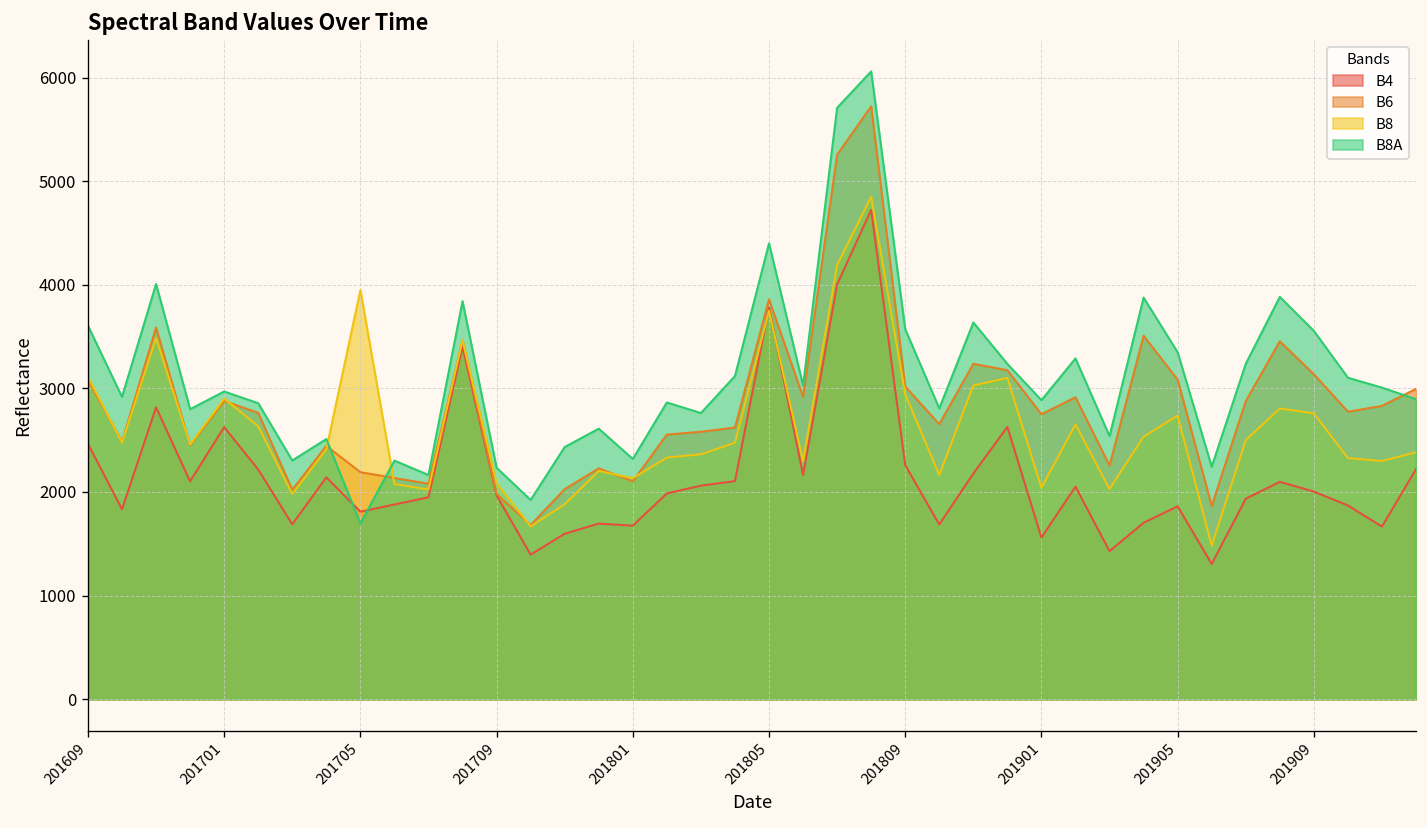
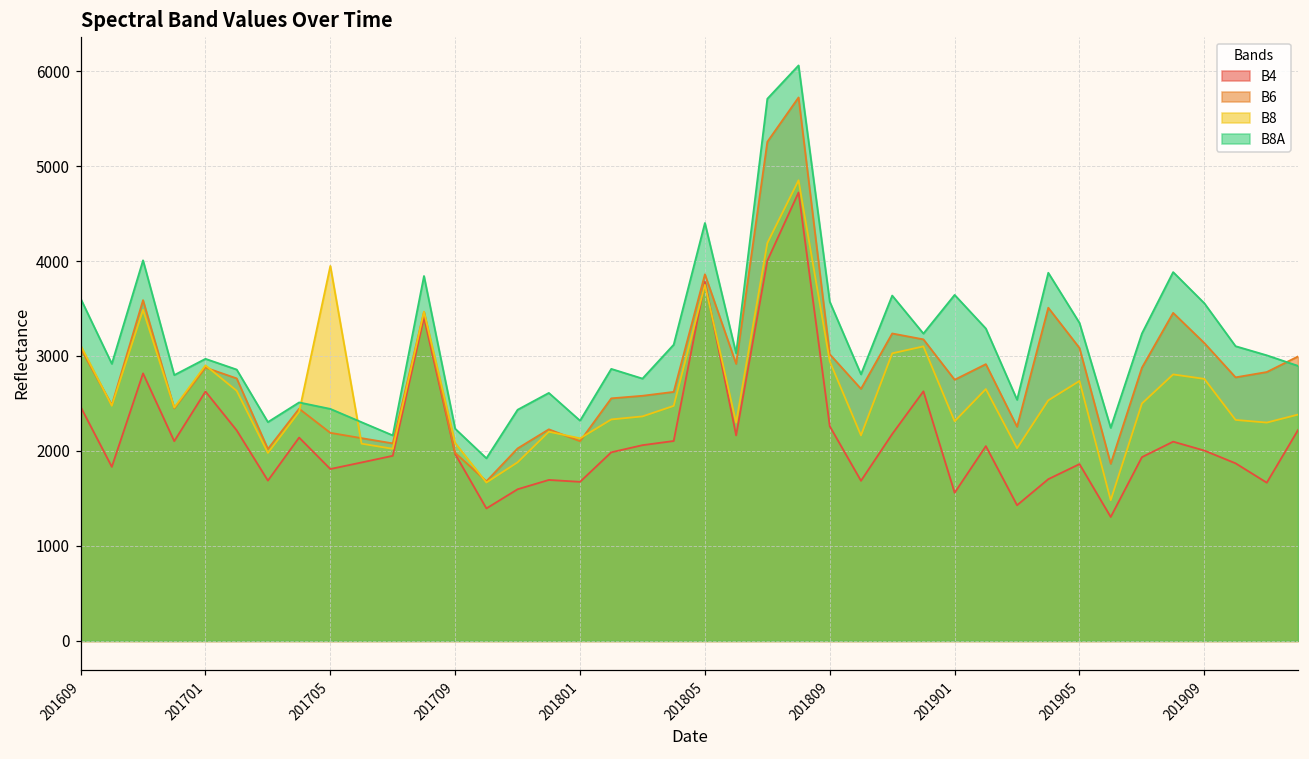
  {
    "B8": {
      "201609": 3100,
      "201705": 3900,
      "201709": 2100,
      "201801": 2100,
      "201805": 3700,
      "201809": 2900,
-     "201901": 2000,
+     "201901": 2300,
      "201905": 2700,
      "201909": 2800
    },
    "B8A": {
      "201609": 3600,
      "201701": 3000,
-     "201705": 1700,
+     "201705": 2400,
      "201709": 2200,
      "201801": 2300,
      "201805": 4400,
      "201809": 3600,
-     "201901": 2900,
+     "201901": 3600,
      "201905": 3300,
      "201909": 3600
    }
  }
